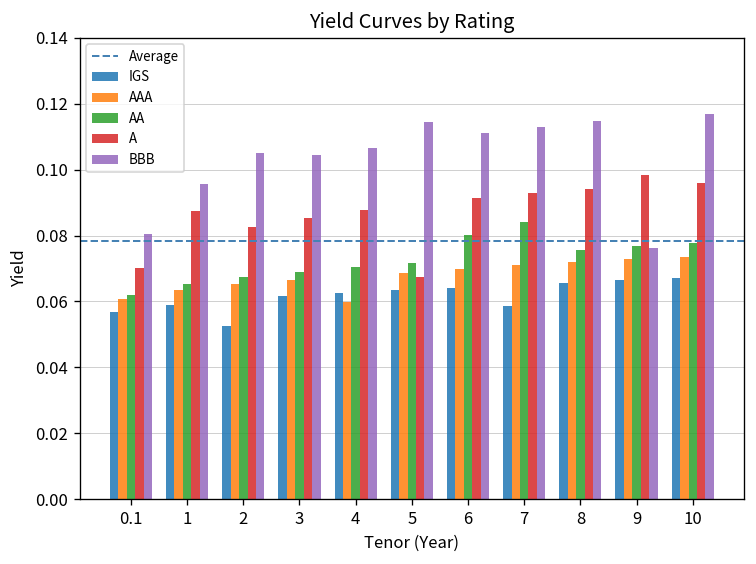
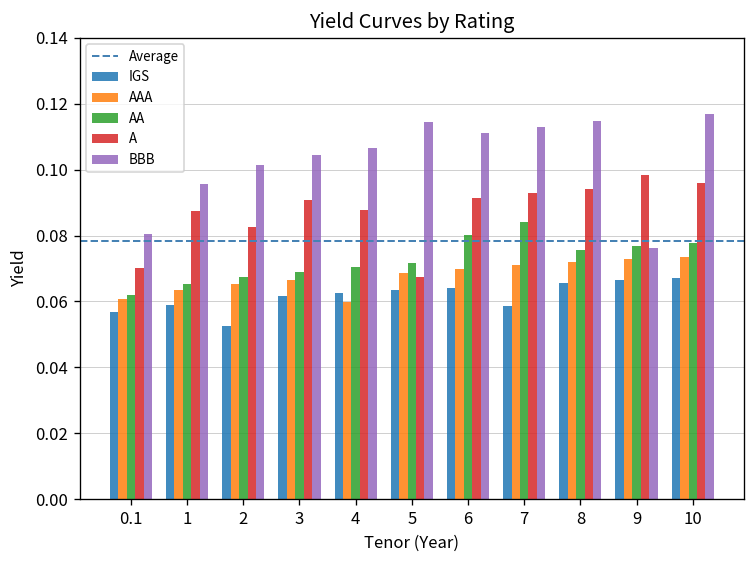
  {
    "IGS": {
      "0.1": 0.057,
      "1": 0.059,
      "2": 0.053,
      "3": 0.062,
      "4": 0.063,
      "5": 0.063,
      "6": 0.064,
      "7": 0.059,
      "8": 0.066,
      "9": 0.066,
      "10": 0.067
    },
    "AAA": {
      "0.1": 0.061,
      "1": 0.064,
      "2": 0.065,
      "3": 0.066,
      "4": 0.060,
      "5": 0.069,
      "6": 0.070,
      "7": 0.071,
      "8": 0.072,
      "9": 0.073,
      "10": 0.073
    },
    "AA": {
      "0.1": 0.062,
      "1": 0.065,
      "2": 0.067,
      "3": 0.069,
      "4": 0.070,
      "5": 0.072,
      "6": 0.080,
      "7": 0.084,
      "8": 0.076,
      "9": 0.077,
      "10": 0.078
    },
    "A": {
      "0.1": 0.070,
      "1": 0.087,
      "2": 0.083,
-     "3": 0.085,
+     "3": 0.091,
      "4": 0.088,
      "5": 0.068,
      "6": 0.091,
      "7": 0.093,
      "8": 0.094,
      "9": 0.098,
      "10": 0.096
    },
    "BBB": {
      "0.1": 0.081,
      "1": 0.096,
-     "2": 0.105,
+     "2": 0.102,
      "3": 0.104,
      "4": 0.107,
      "5": 0.115,
      "6": 0.111,
      "7": 0.113,
      "8": 0.115,
      "9": 0.076,
      "10": 0.117
    }
  }
